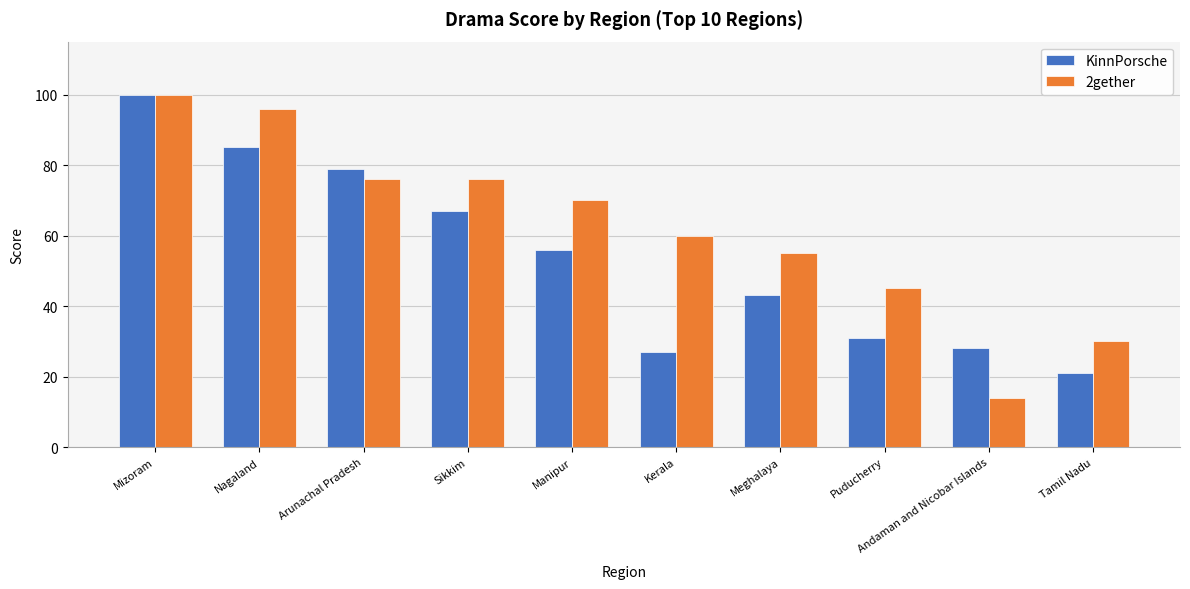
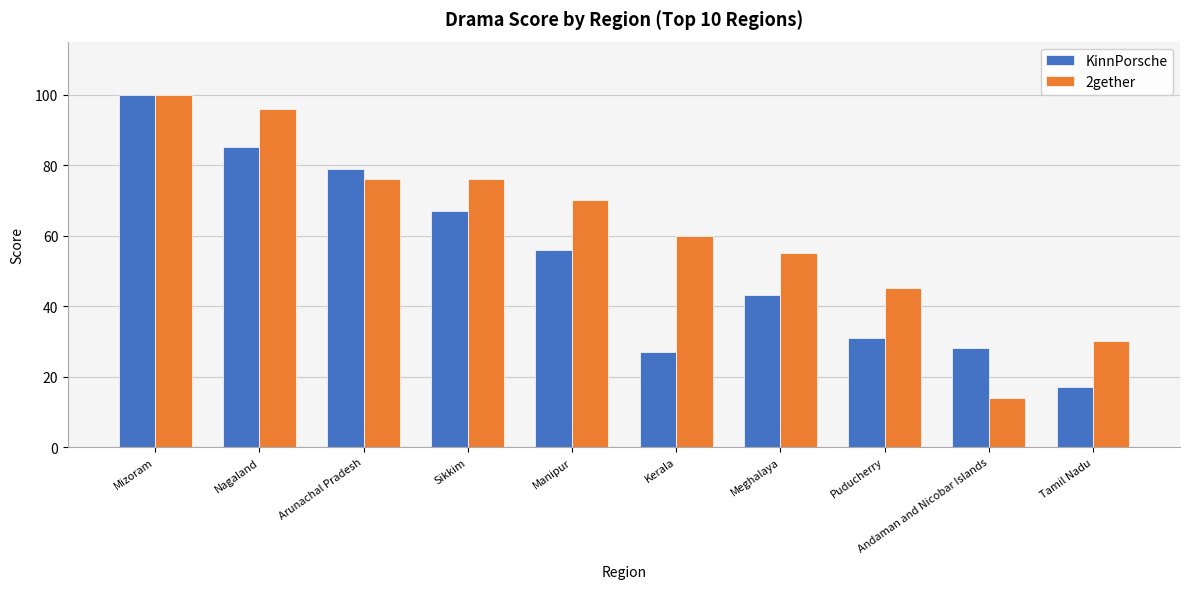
  {
    "KinnPorsche": {
      "Mizoram": 100,
      "Nagaland": 85,
      "Arunachal Pradesh": 79,
      "Sikkim": 67,
      "Manipur": 56,
      "Kerala": 27,
      "Meghalaya": 43,
      "Puducherry": 31,
      "Andaman and Nicobar Islands": 28,
-     "Tamil Nadu": 21
+     "Tamil Nadu": 17
    },
    "2gether": {
      "Mizoram": 100,
      "Nagaland": 96,
      "Arunachal Pradesh": 76,
      "Sikkim": 76,
      "Manipur": 70,
      "Kerala": 60,
      "Meghalaya": 55,
      "Puducherry": 45,
      "Andaman and Nicobar Islands": 14,
      "Tamil Nadu": 30
    }
  }
